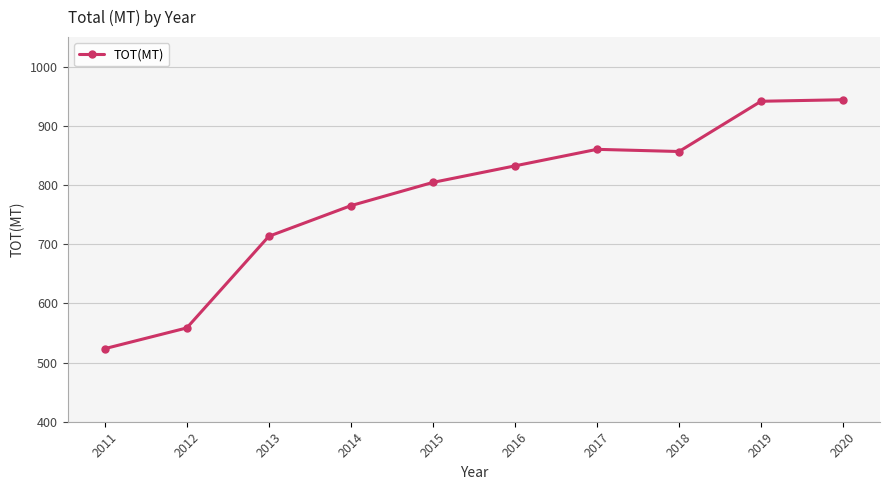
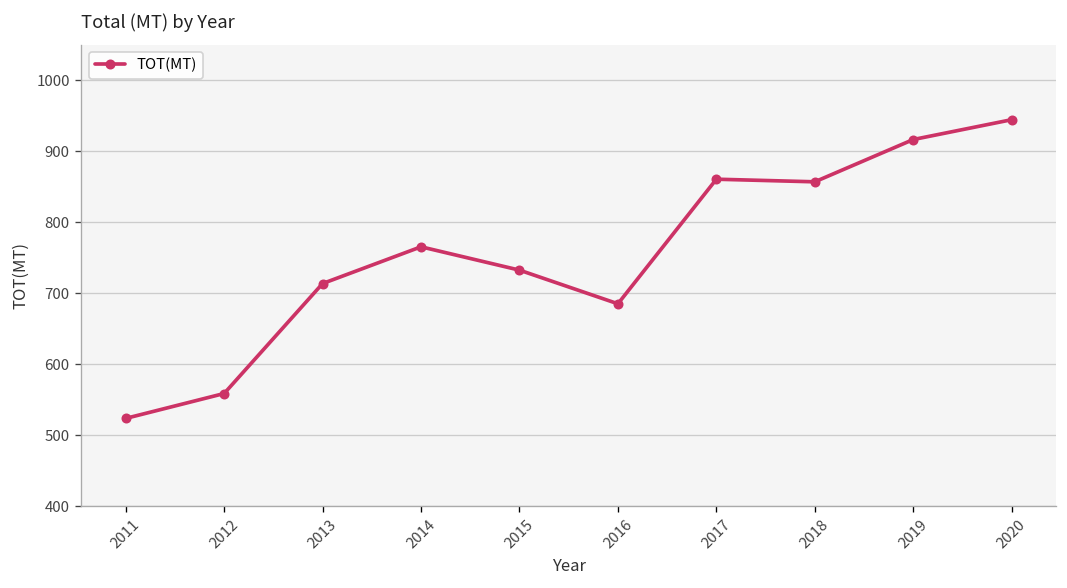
  {
    "2011": 520,
    "2012": 560,
    "2013": 710,
    "2014": 770,
-   "2015": 800,
-   "2016": 830,
+   "2015": 730,
+   "2016": 680,
    "2017": 860,
    "2018": 860,
-   "2019": 940,
+   "2019": 920,
    "2020": 940
  }
